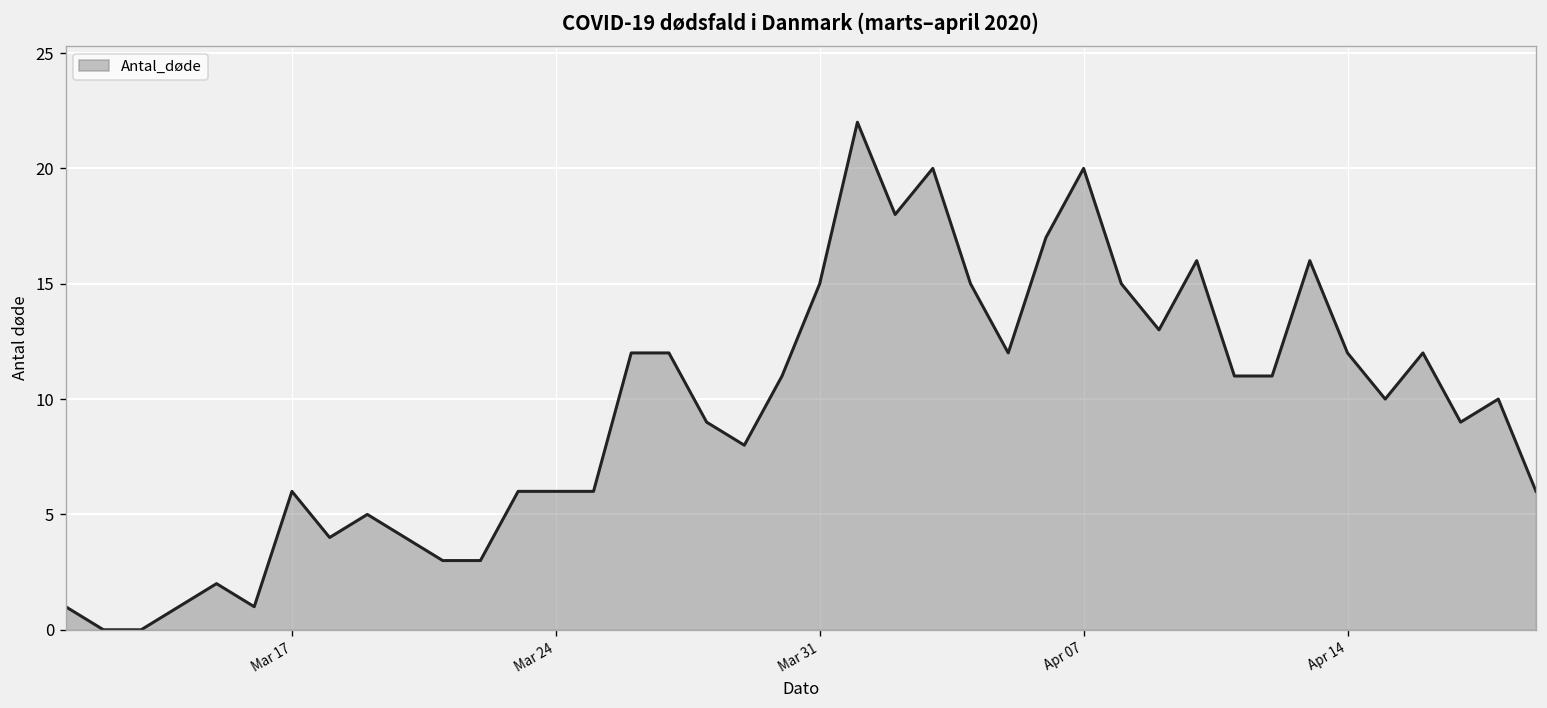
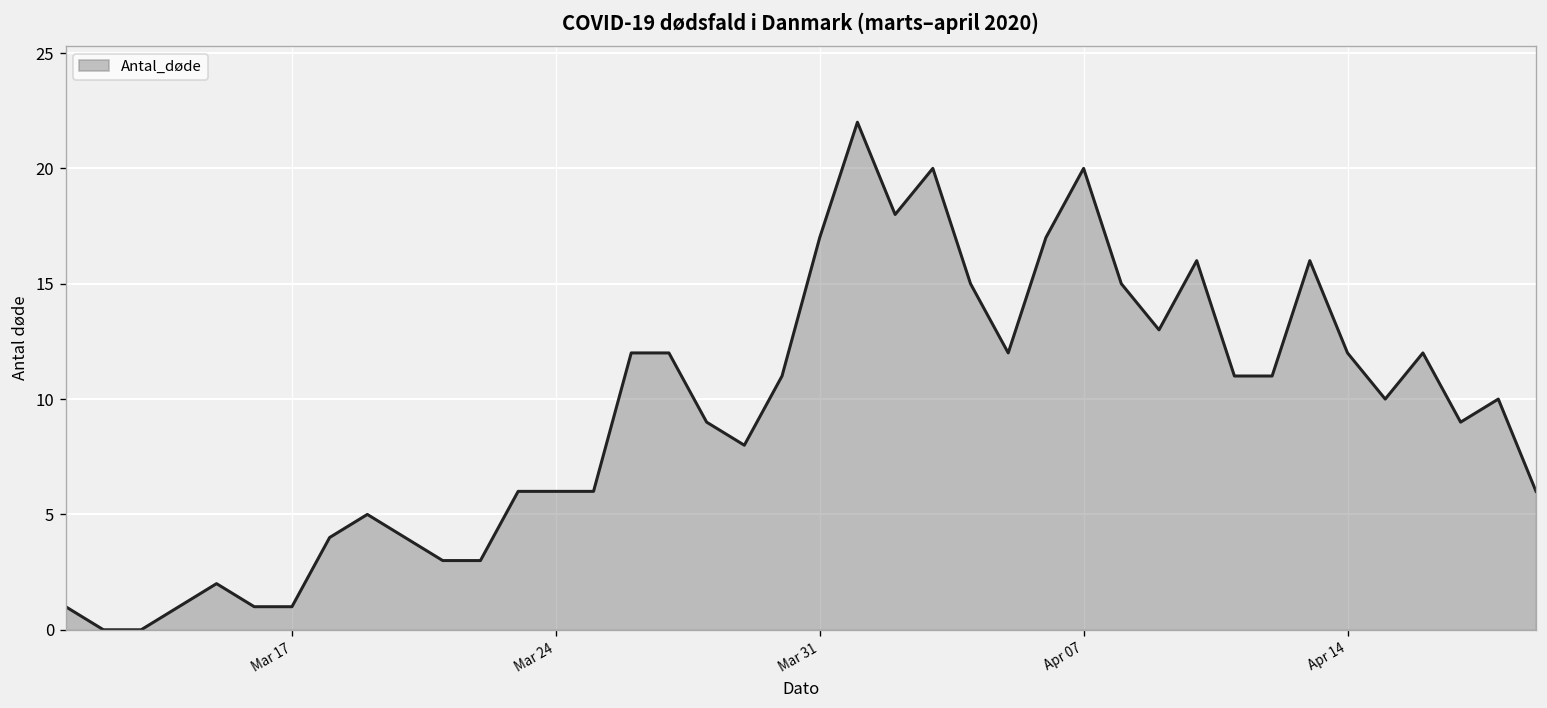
  {
-   "Mar 17": 6,
+   "Mar 17": 1,
    "Mar 24": 6,
-   "Mar 31": 15,
+   "Mar 31": 17,
    "Apr 07": 20,
    "Apr 14": 12
  }
